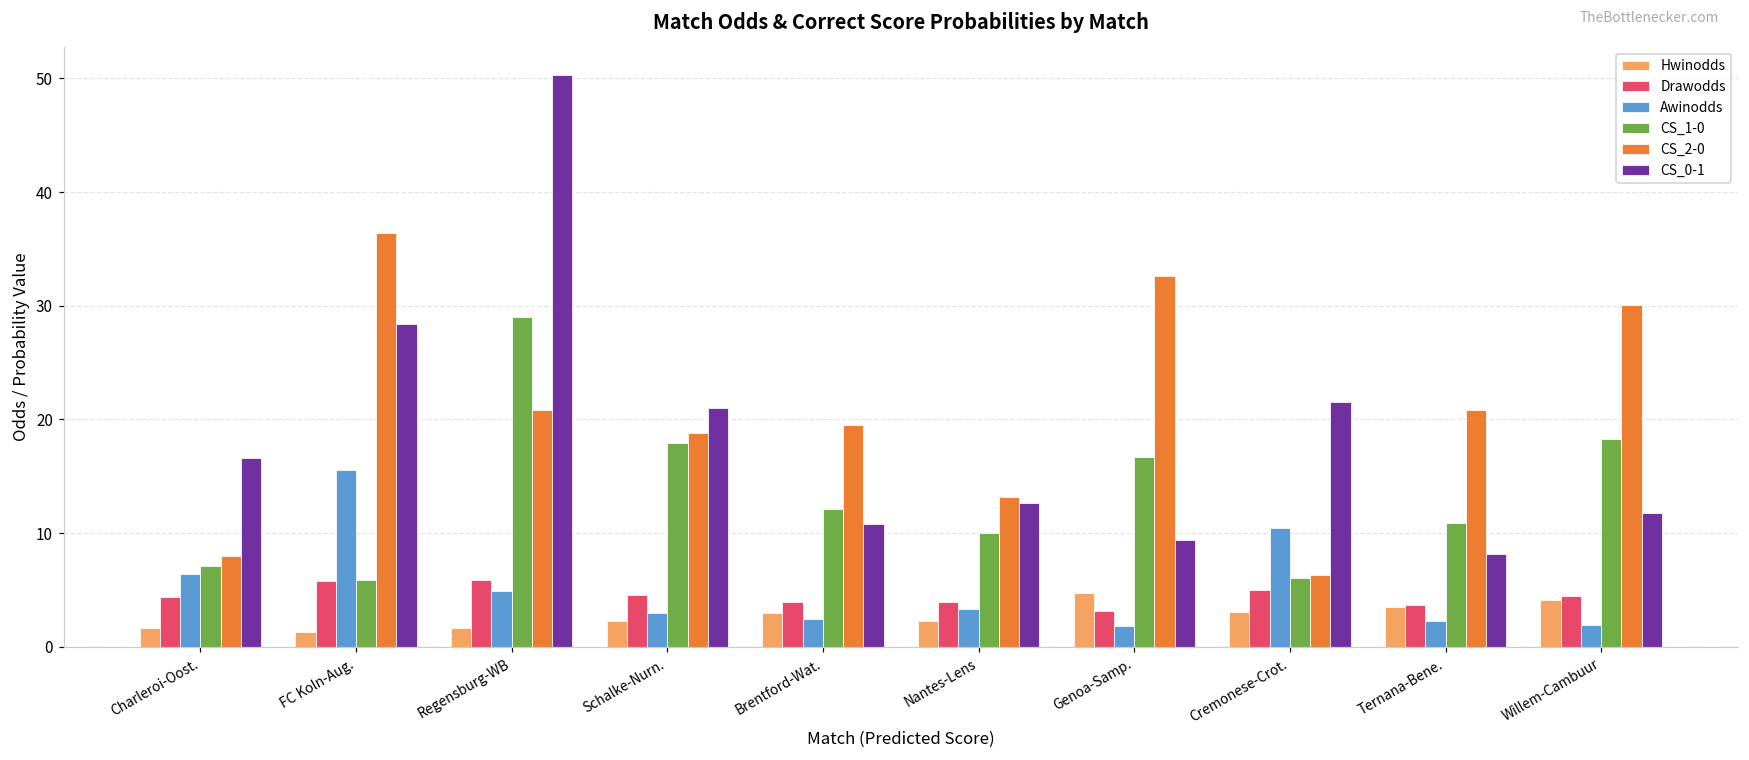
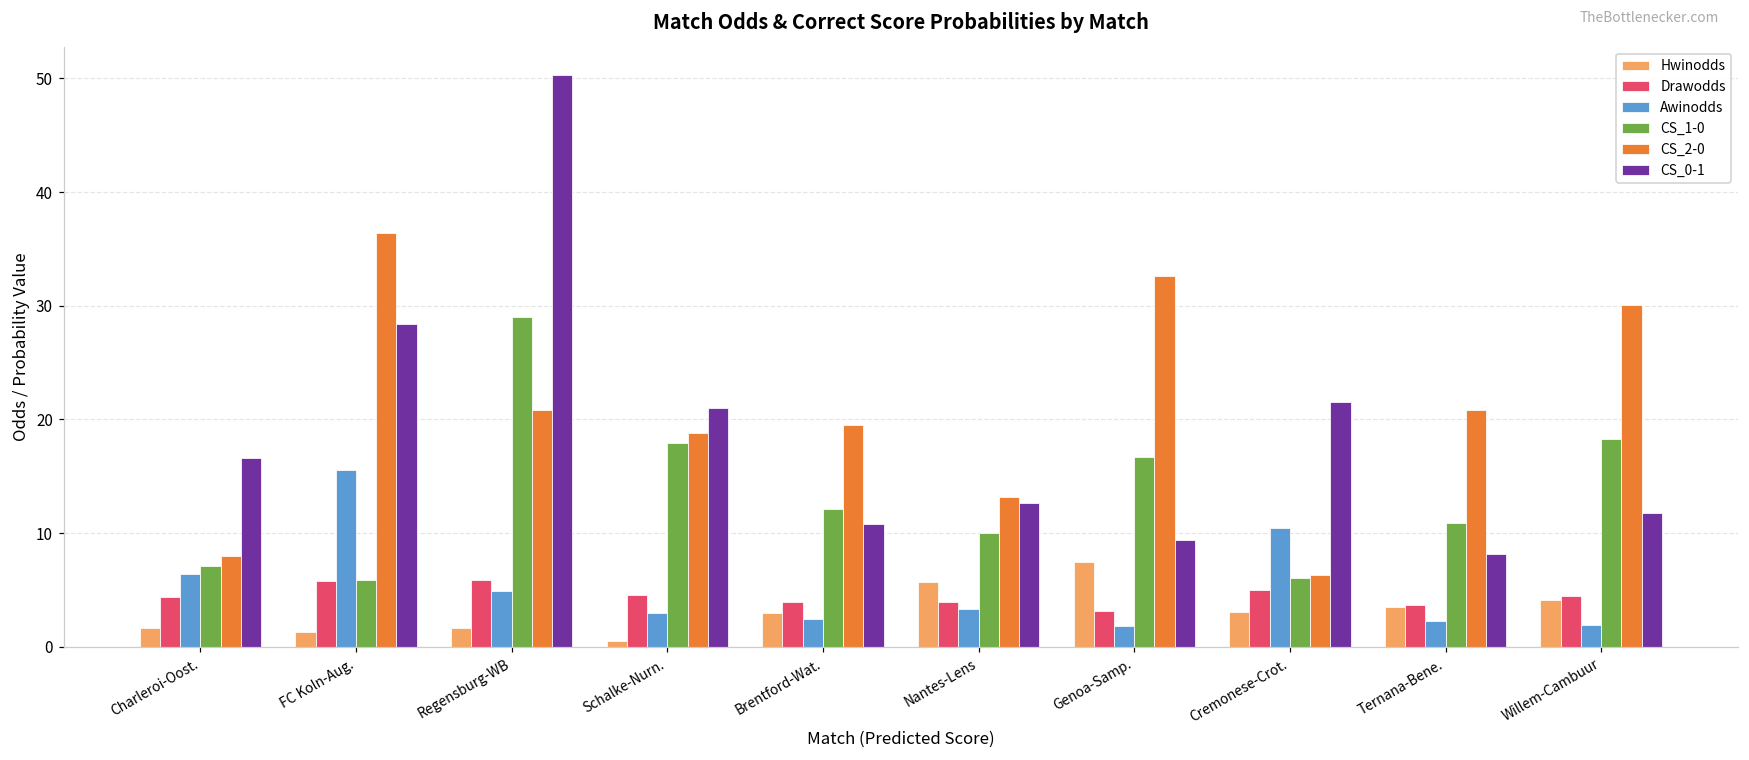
  {
    "Hwinodds": {
      "Charleroi-Oost.": 1.6,
      "FC Koln-Aug.": 1.3,
      "Regensburg-WB": 1.7,
-     "Schalke-Nurn.": 2.3,
+     "Schalke-Nurn.": 0.5,
      "Brentford-Wat.": 3.0,
-     "Nantes-Lens": 2.3,
-     "Genoa-Samp.": 4.7,
+     "Nantes-Lens": 5.7,
+     "Genoa-Samp.": 7.5,
      "Cremonese-Crot.": 3.1,
      "Ternana-Bene.": 3.5,
      "Willem-Cambuur": 4.1
    },
    "Drawodds": {
      "Charleroi-Oost.": 4.4,
      "FC Koln-Aug.": 5.8,
      "Regensburg-WB": 5.9,
      "Schalke-Nurn.": 4.6,
      "Brentford-Wat.": 3.9,
      "Nantes-Lens": 3.9,
      "Genoa-Samp.": 3.1,
      "Cremonese-Crot.": 5.0,
      "Ternana-Bene.": 3.7,
      "Willem-Cambuur": 4.4
    },
    "Awinodds": {
      "Charleroi-Oost.": 6.4,
      "FC Koln-Aug.": 15.6,
      "Regensburg-WB": 4.9,
      "Schalke-Nurn.": 3.0,
      "Brentford-Wat.": 2.5,
      "Nantes-Lens": 3.3,
      "Genoa-Samp.": 1.8,
      "Cremonese-Crot.": 10.5,
      "Ternana-Bene.": 2.2,
      "Willem-Cambuur": 1.9
    },
    "CS_1-0": {
      "Charleroi-Oost.": 7.1,
      "FC Koln-Aug.": 5.8,
      "Regensburg-WB": 29.0,
      "Schalke-Nurn.": 17.9,
      "Brentford-Wat.": 12.1,
      "Nantes-Lens": 10.0,
      "Genoa-Samp.": 16.7,
      "Cremonese-Crot.": 6.1,
      "Ternana-Bene.": 10.8,
      "Willem-Cambuur": 18.2
    },
    "CS_2-0": {
      "Charleroi-Oost.": 8.0,
      "FC Koln-Aug.": 36.4,
      "Regensburg-WB": 20.8,
      "Schalke-Nurn.": 18.8,
      "Brentford-Wat.": 19.5,
      "Nantes-Lens": 13.2,
      "Genoa-Samp.": 32.6,
      "Cremonese-Crot.": 6.3,
      "Ternana-Bene.": 20.8,
      "Willem-Cambuur": 30.0
    },
    "CS_0-1": {
      "Charleroi-Oost.": 16.6,
      "FC Koln-Aug.": 28.4,
      "Regensburg-WB": 50.3,
      "Schalke-Nurn.": 21.0,
      "Brentford-Wat.": 10.8,
      "Nantes-Lens": 12.6,
      "Genoa-Samp.": 9.4,
      "Cremonese-Crot.": 21.5,
      "Ternana-Bene.": 8.2,
      "Willem-Cambuur": 11.8
    }
  }
